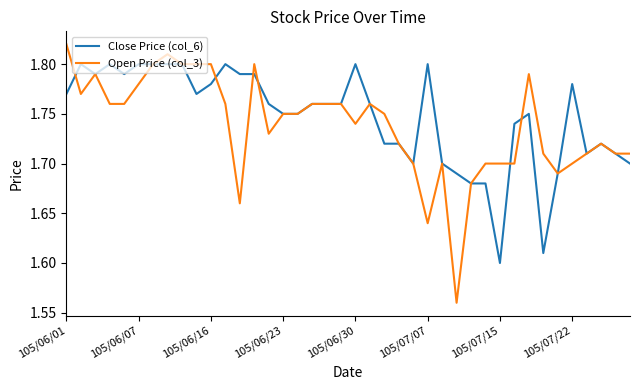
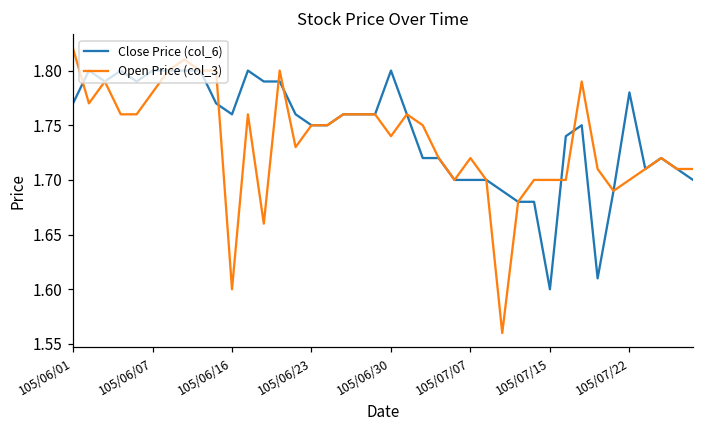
  {
    "Close Price (col_6)": {
      "105/06/01": 1.77,
-     "105/06/16": 1.78,
+     "105/06/16": 1.76,
      "105/06/30": 1.80,
-     "105/07/07": 1.8,
+     "105/07/07": 1.7,
      "105/07/15": 1.60,
      "105/07/22": 1.78
    },
    "Open Price (col_3)": {
      "105/06/01": 1.82,
      "105/06/07": 1.78,
-     "105/06/16": 1.8,
+     "105/06/16": 1.6,
      "105/06/30": 1.74,
-     "105/07/07": 1.64,
+     "105/07/07": 1.72,
      "105/07/15": 1.70,
      "105/07/22": 1.70
    }
  }
